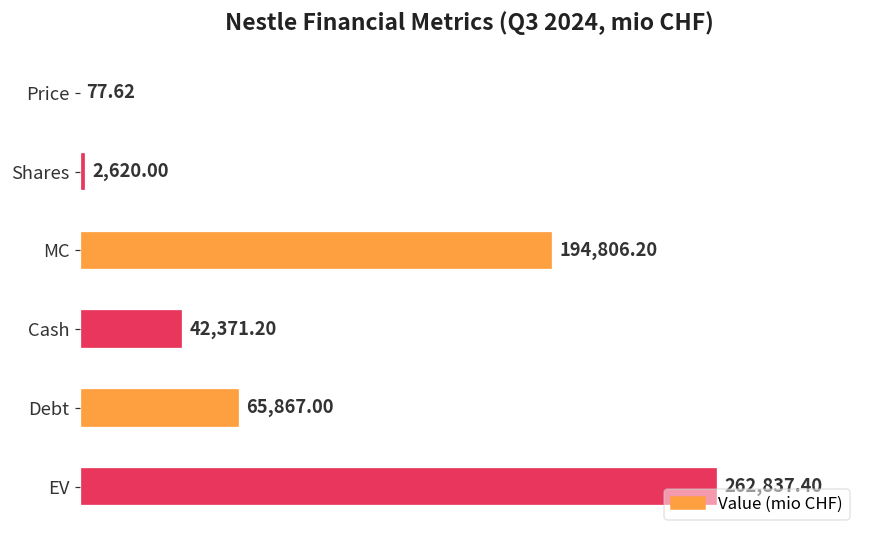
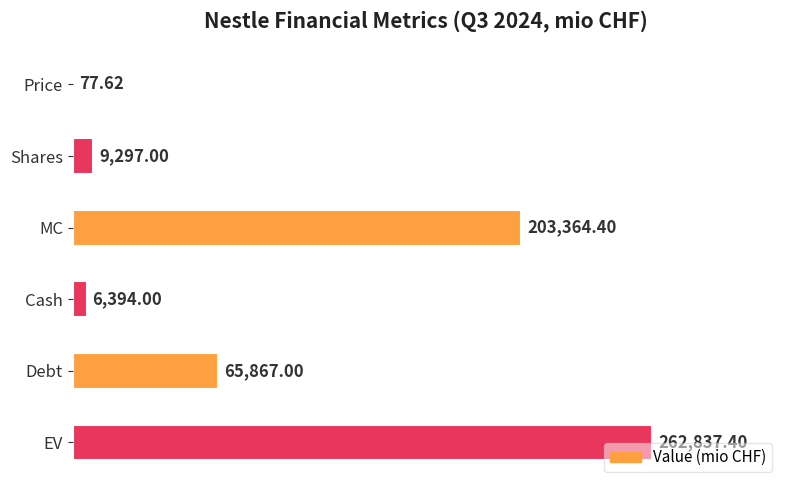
  {
    "Price": "77.62",
-   "Shares": "2,620.00",
-   "MC": "194,806.20",
-   "Cash": "42,371.20",
+   "Shares": "9,297.00",
+   "MC": "203,364.40",
+   "Cash": "6,394.00",
    "Debt": "65,867.00"
  }
